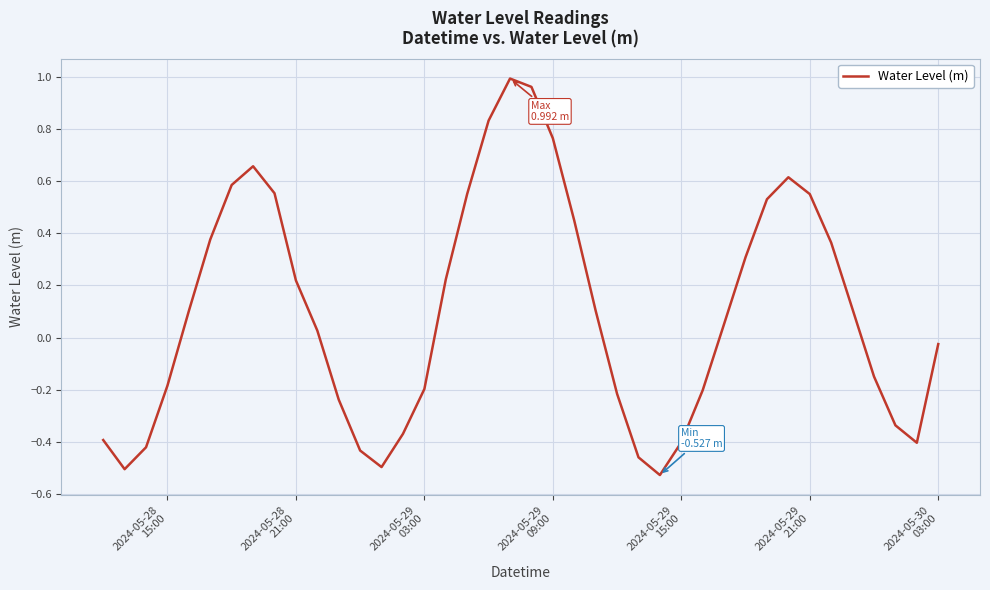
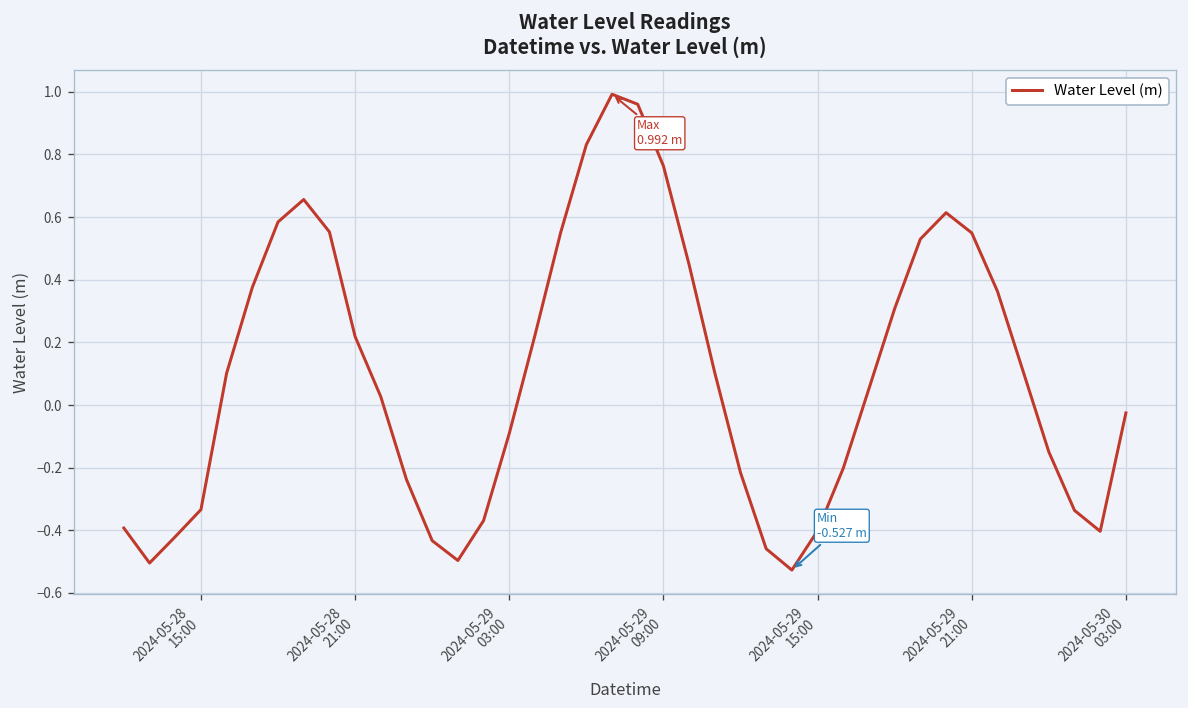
  {
-   "2024-05-28 15:00": -0.18,
+   "2024-05-28 15:00": -0.33,
    "2024-05-28 21:00": 0.22,
-   "2024-05-29 03:00": -0.20,
+   "2024-05-29 03:00": -0.09,
    "2024-05-29 09:00": 0.76,
    "2024-05-29 21:00": 0.55,
    "2024-05-30 03:00": -0.03
  }
